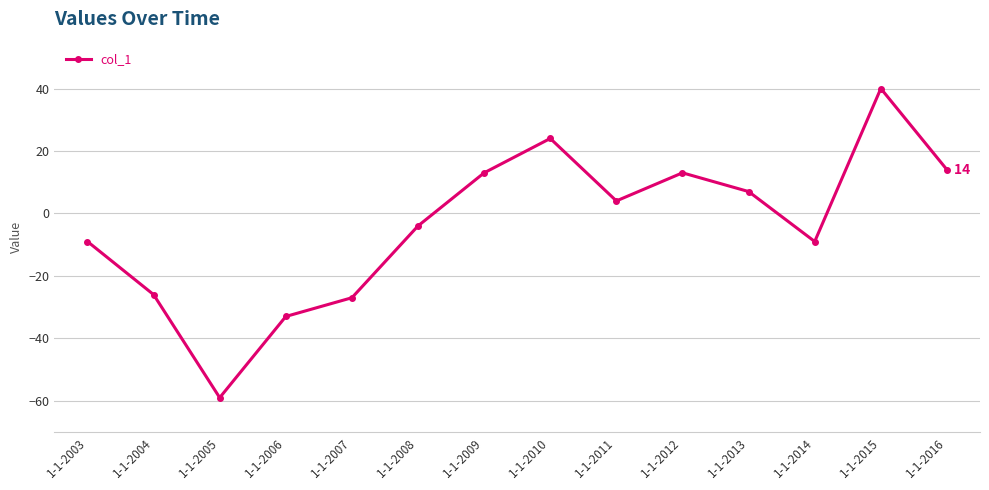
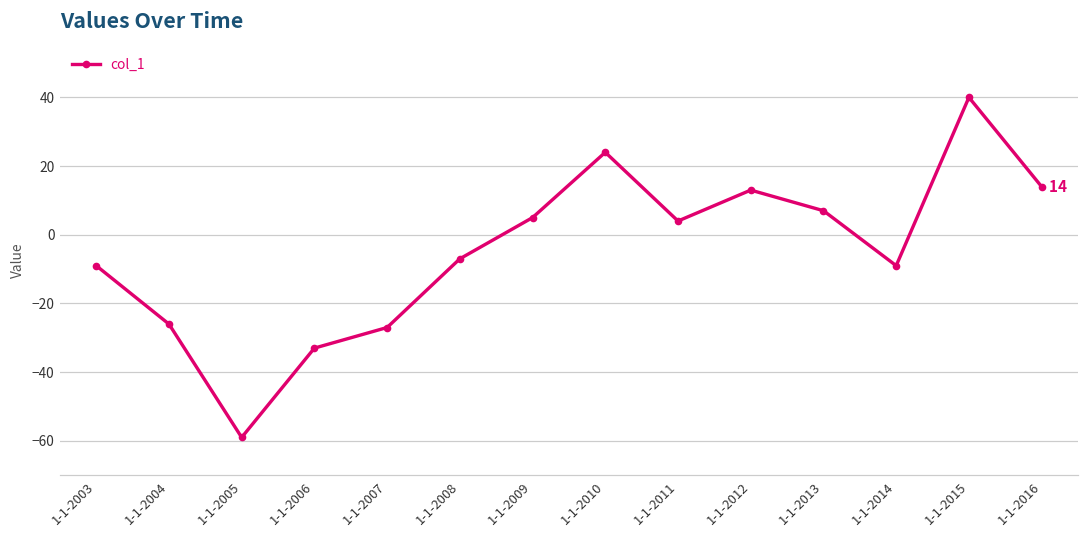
  {
    "1-1-2003": -9,
    "1-1-2004": -26,
    "1-1-2005": -59,
    "1-1-2006": -33,
    "1-1-2007": -27,
-   "1-1-2008": -4,
-   "1-1-2009": 13,
+   "1-1-2008": -7,
+   "1-1-2009": 5,
    "1-1-2010": 24,
    "1-1-2011": 4,
    "1-1-2012": 13,
    "1-1-2013": 7,
    "1-1-2014": -9,
    "1-1-2015": 40
  }
